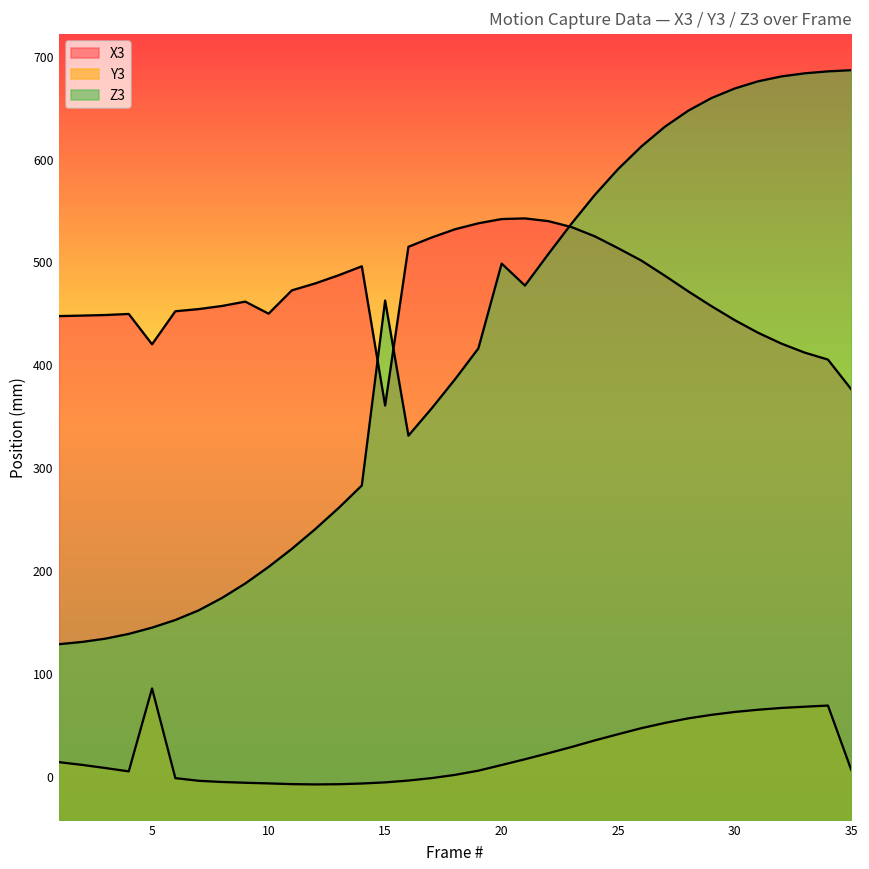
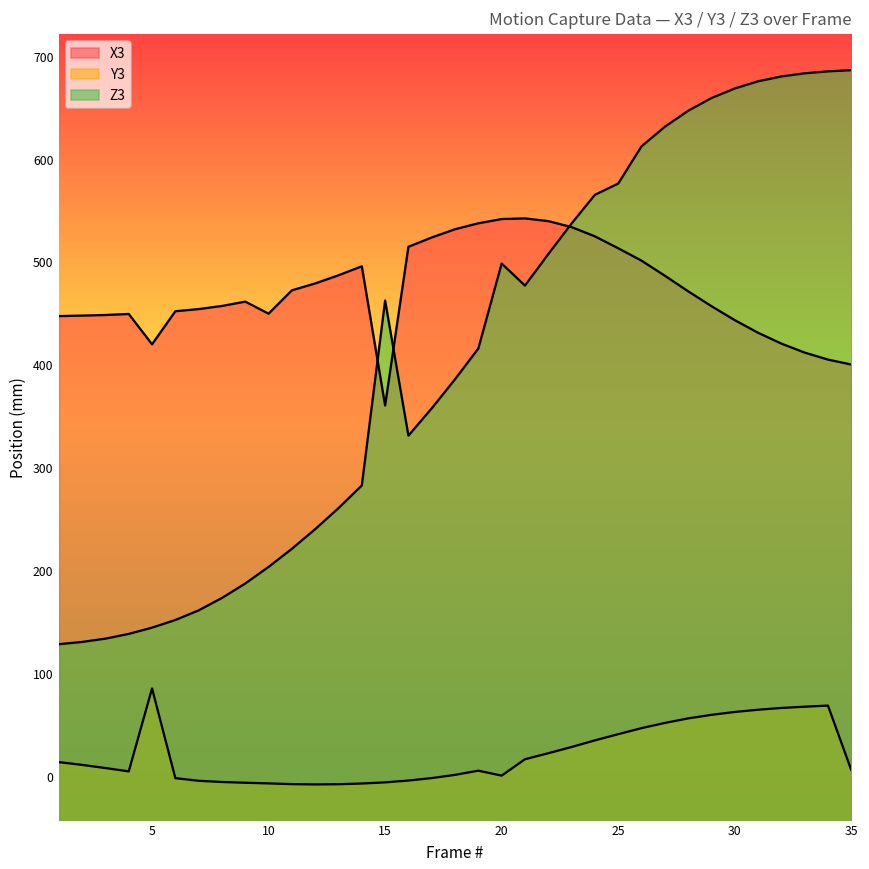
  {
    "X3": {
      "5": 420,
      "10": 450,
      "15": 360,
      "20": 540,
      "25": 510,
      "30": 440,
-     "35": 380
+     "35": 400
    },
    "Y3": {
      "5": 90,
      "10": -10,
      "15": -10,
-     "20": 10,
+     "20": 0,
      "25": 40,
      "30": 60,
      "35": 10
    },
    "Z3": {
      "5": 140,
      "10": 200,
      "15": 460,
      "20": 500,
-     "25": 590,
+     "25": 580,
      "30": 670,
      "35": 690
    }
  }
